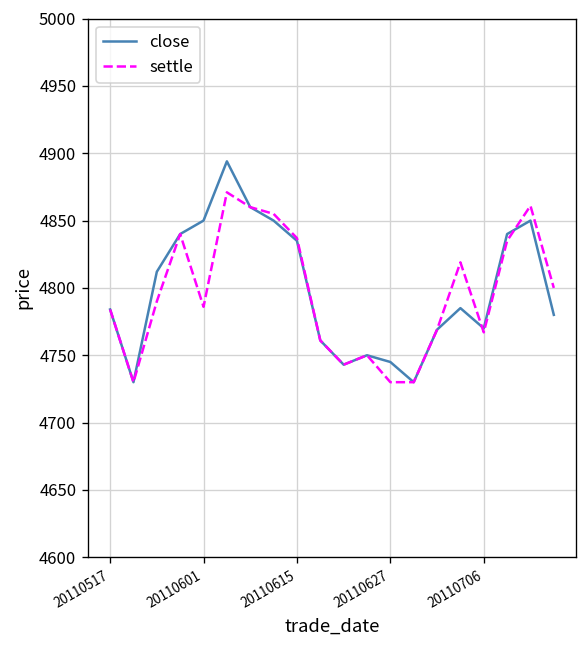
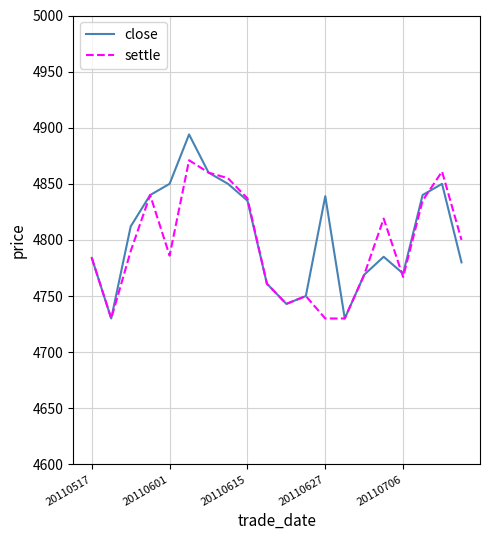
  {
    "close": {
      "20110601": 4850,
-     "20110627": 4745,
+     "20110627": 4839,
      "20110706": 4770
    },
    "settle": {
      "20110601": 4786,
      "20110627": 4730,
      "20110706": 4767
    }
  }
